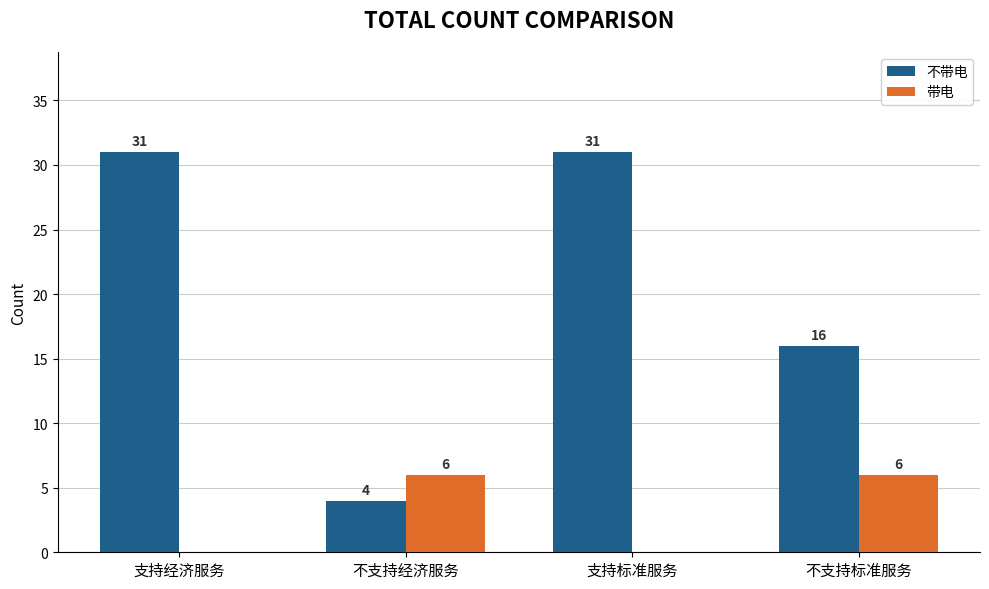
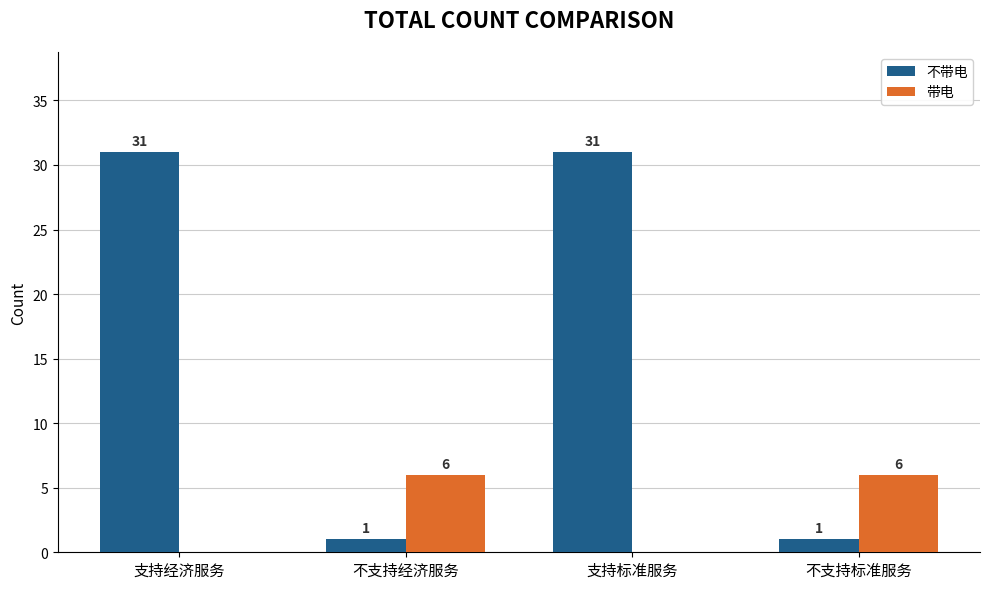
  {
    "不带电": {
      "支持经济服务": 31,
-     "不支持经济服务": 4,
+     "不支持经济服务": 1,
      "支持标准服务": 31,
-     "不支持标准服务": 16
+     "不支持标准服务": 1
    },
    "带电": {
      "不支持经济服务": 6,
      "不支持标准服务": 6
    }
  }
